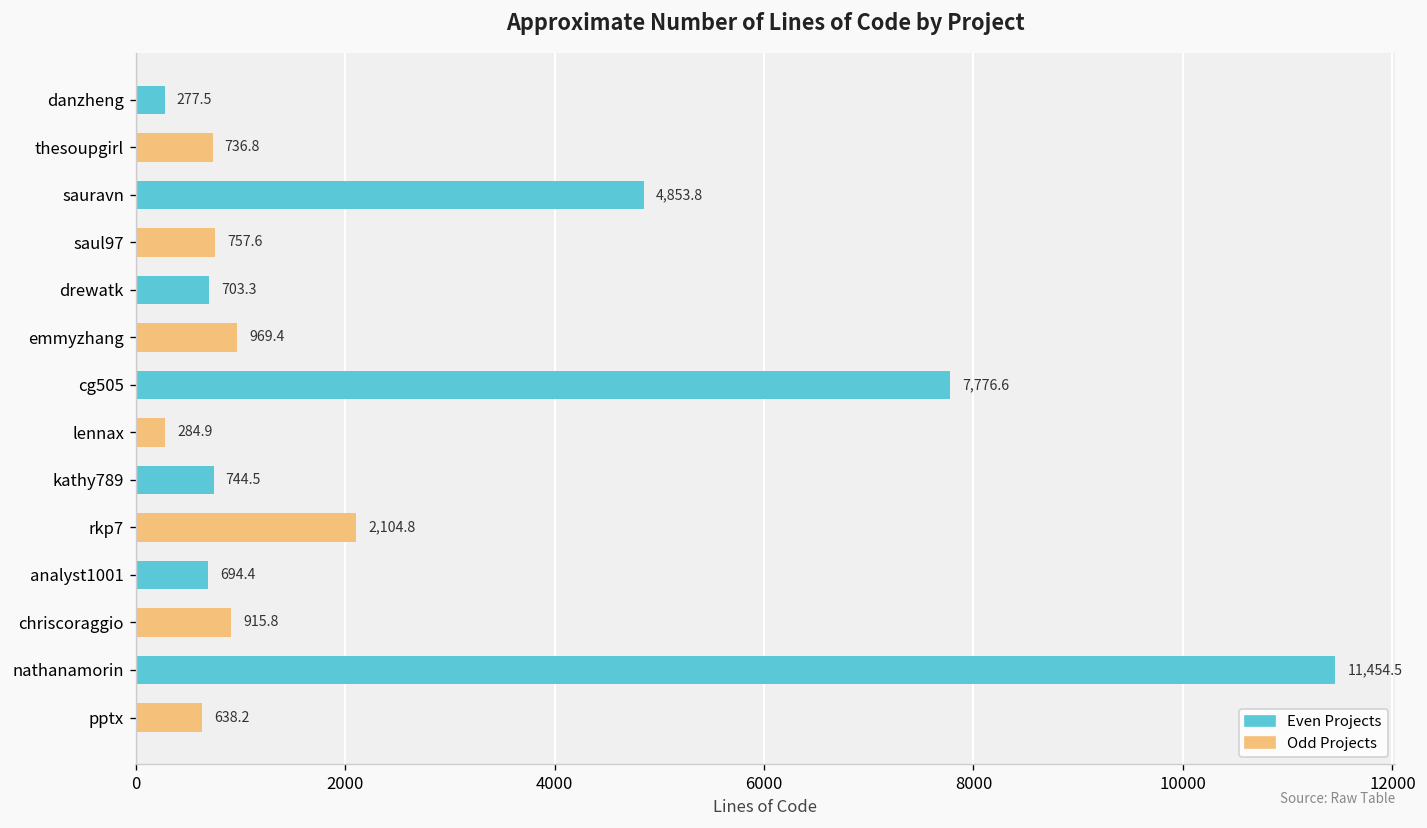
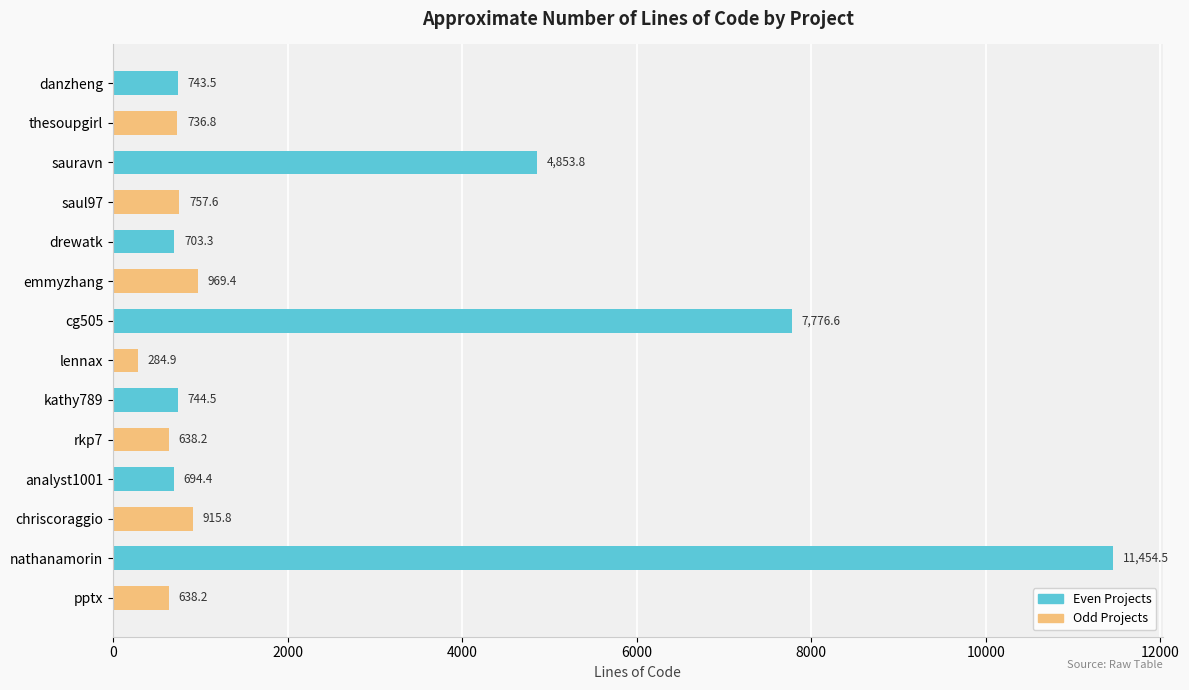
  {
-   "danzheng": "277.5",
+   "danzheng": "743.5",
    "thesoupgirl": "736.8",
    "sauravn": "4,853.8",
    "saul97": "757.6",
    "drewatk": "703.3",
    "emmyzhang": "969.4",
    "cg505": "7,776.6",
    "lennax": "284.9",
    "kathy789": "744.5",
-   "rkp7": "2,104.8",
+   "rkp7": "638.2",
    "analyst1001": "694.4",
    "chriscoraggio": "915.8",
    "nathanamorin": "11,454.5",
    "pptx": "638.2"
  }
